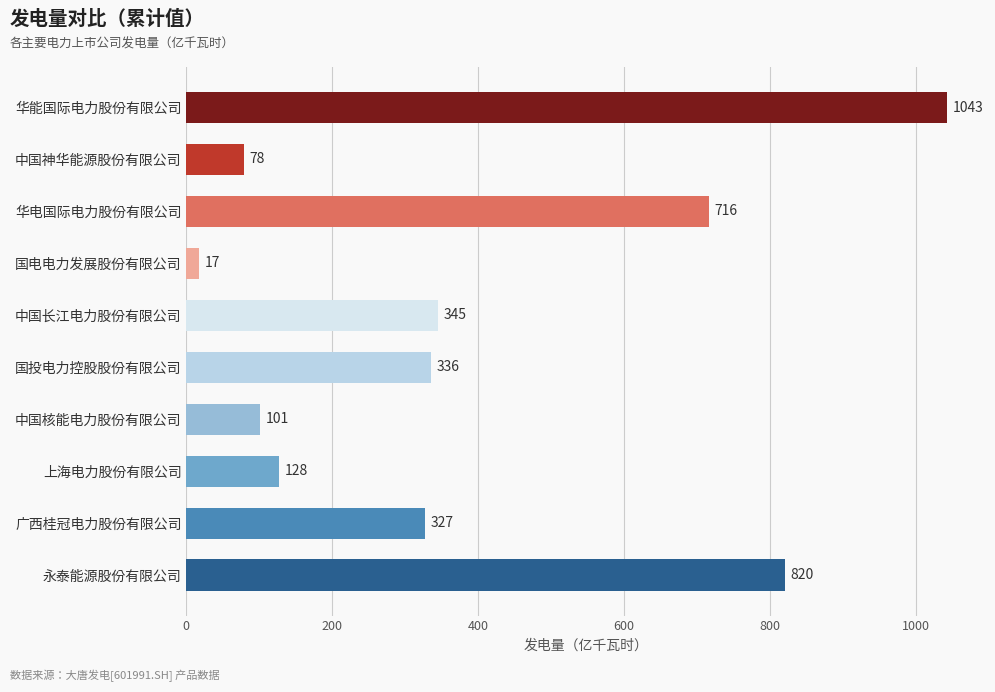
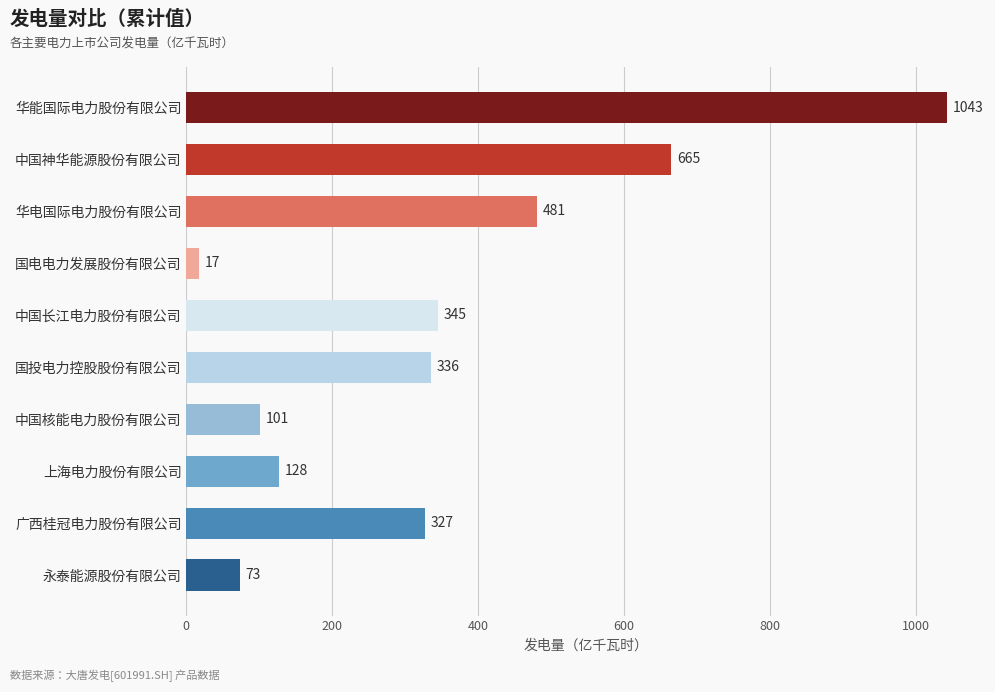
  {
    "华能国际电力股份有限公司": 1043,
-   "中国神华能源股份有限公司": 78,
-   "华电国际电力股份有限公司": 716,
+   "中国神华能源股份有限公司": 665,
+   "华电国际电力股份有限公司": 481,
    "国电电力发展股份有限公司": 17,
    "中国长江电力股份有限公司": 345,
    "国投电力控股股份有限公司": 336,
    "中国核能电力股份有限公司": 101,
    "上海电力股份有限公司": 128,
    "广西桂冠电力股份有限公司": 327,
-   "永泰能源股份有限公司": 820
+   "永泰能源股份有限公司": 73
  }
